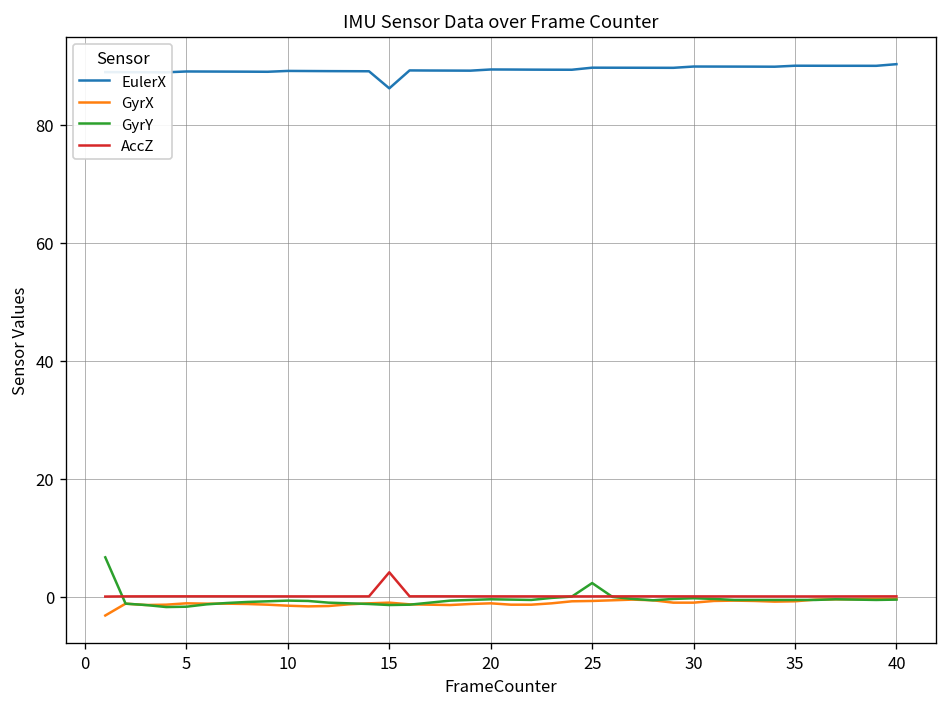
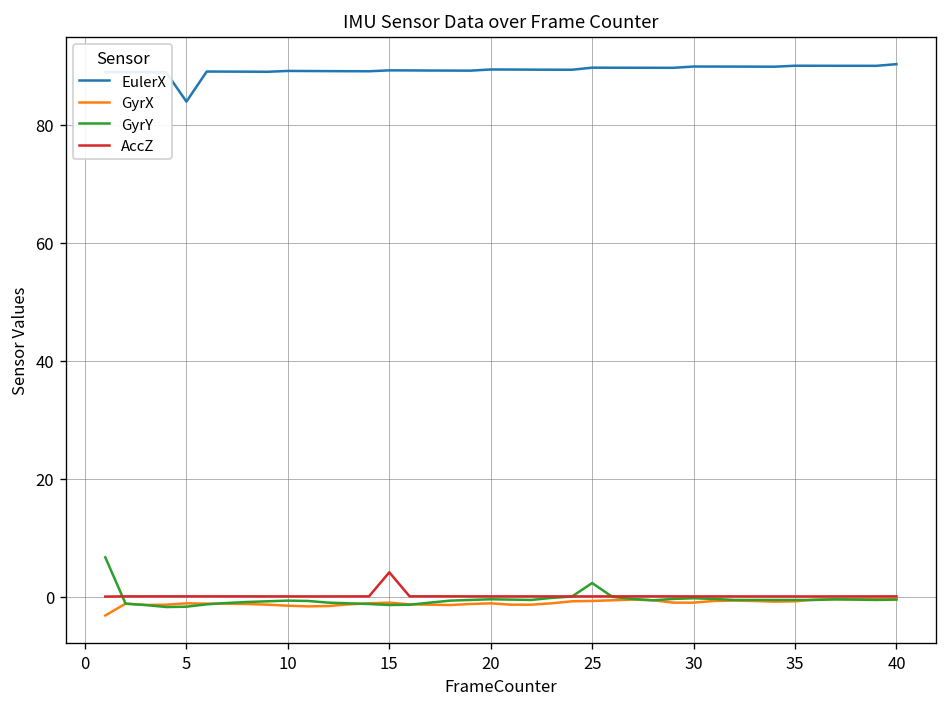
  {
    "EulerX": {
-     "5": 89,
+     "5": 84,
      "10": 89,
-     "15": 86,
+     "15": 89,
      "20": 89,
      "25": 90,
      "30": 90,
      "35": 90,
      "40": 90
    },
    "GyrX": {
      "5": -1,
      "10": -1,
      "20": -1,
      "25": -1,
      "30": -1
    },
    "GyrY": {
      "5": -2,
      "10": -1,
      "25": 2
    },
    "AccZ": {
      "5": 0,
      "10": 0,
      "15": 4,
      "25": 0,
      "35": 0
    }
  }
